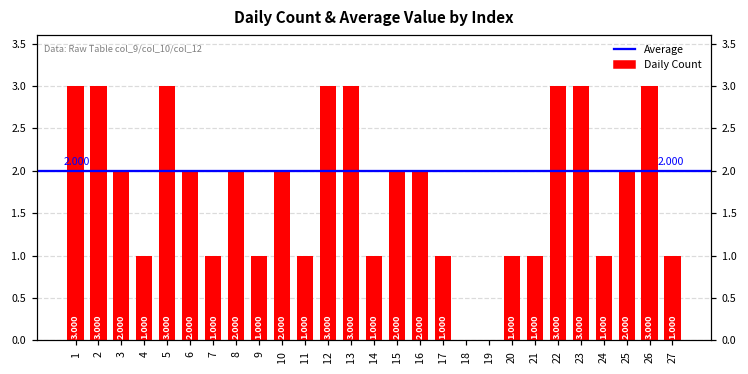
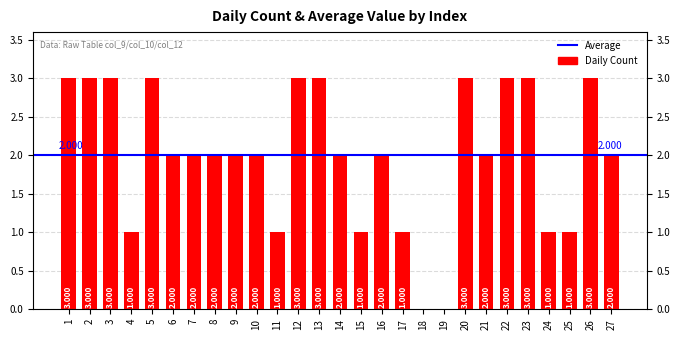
  {
    "1": 3.000,
    "2": 3.000,
-   "3": 2.000,
+   "3": 3.000,
    "4": 1.000,
    "5": 3.000,
    "6": 2.000,
-   "7": 1.000,
+   "7": 2.000,
    "8": 2.000,
-   "9": 1.000,
+   "9": 2.000,
    "10": 2.000,
    "11": 1.000,
    "12": 3.000,
    "13": 3.000,
-   "14": 1.000,
-   "15": 2.000,
+   "14": 2.000,
+   "15": 1.000,
    "16": 2.000,
    "17": 1.000,
-   "20": 1.000,
-   "21": 1.000,
+   "20": 3.000,
+   "21": 2.000,
    "22": 3.000,
    "23": 3.000,
    "24": 1.000,
-   "25": 2.000,
+   "25": 1.000,
    "26": 3.000,
-   "27": 1.000
+   "27": 2.000
  }
